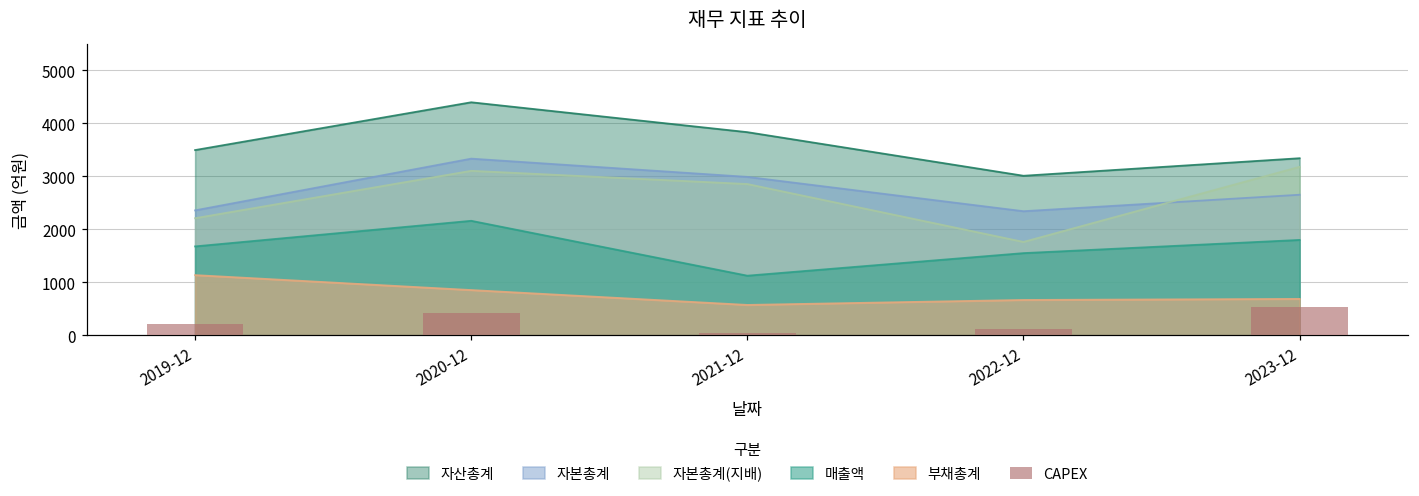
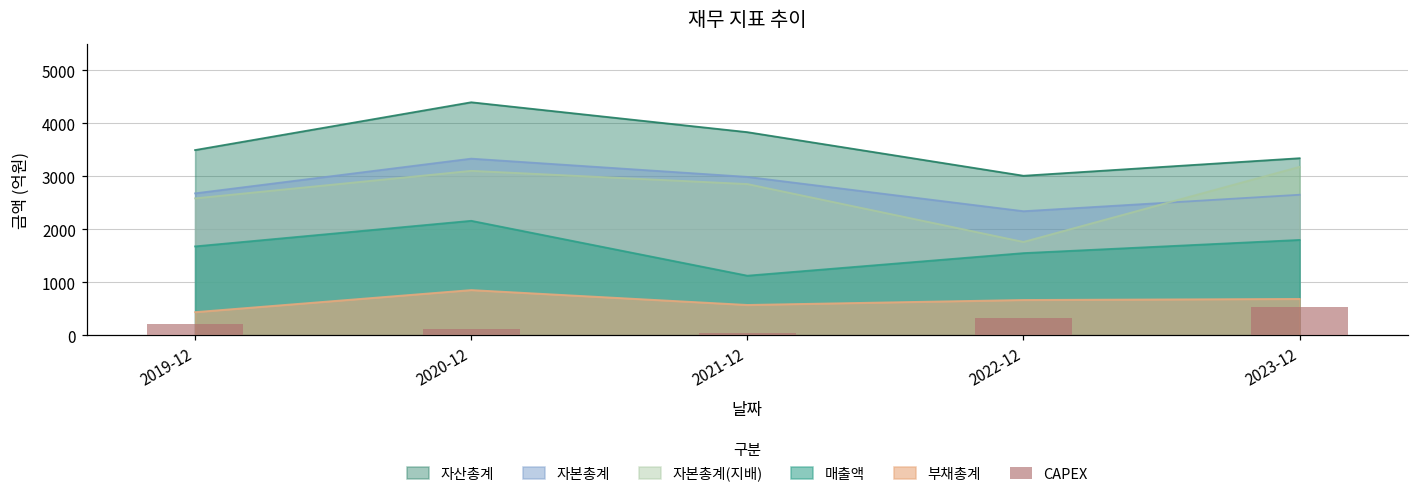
  {
    "CAPEX": {
      "2019-12": 200,
-     "2020-12": 400,
-     "2022-12": 100,
+     "2020-12": 100,
+     "2022-12": 300,
      "2023-12": 500
    },
    "자본총계": {
-     "2019-12": 2400,
+     "2019-12": 2700,
      "2020-12": 3300,
      "2021-12": 3000,
      "2022-12": 2300,
      "2023-12": 2700
    },
    "자본총계(지배)": {
-     "2019-12": 2200,
+     "2019-12": 2600,
      "2020-12": 3100,
      "2021-12": 2900,
      "2022-12": 1800,
      "2023-12": 3200
    },
    "부채총계": {
-     "2019-12": 1100,
+     "2019-12": 400,
      "2020-12": 900,
      "2021-12": 600,
      "2022-12": 700,
      "2023-12": 700
    }
  }
